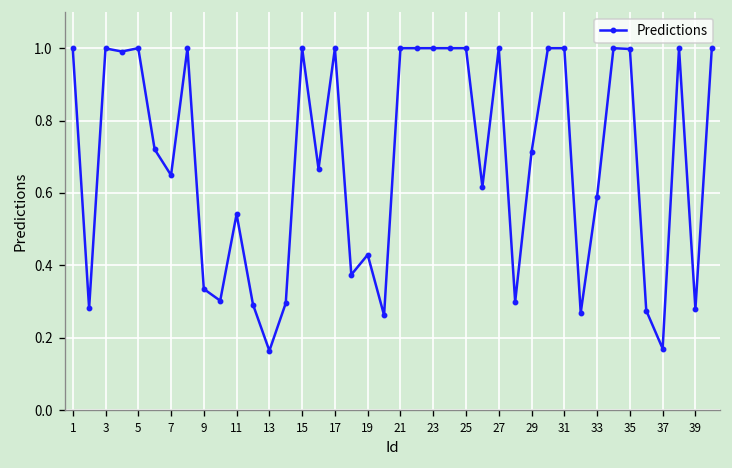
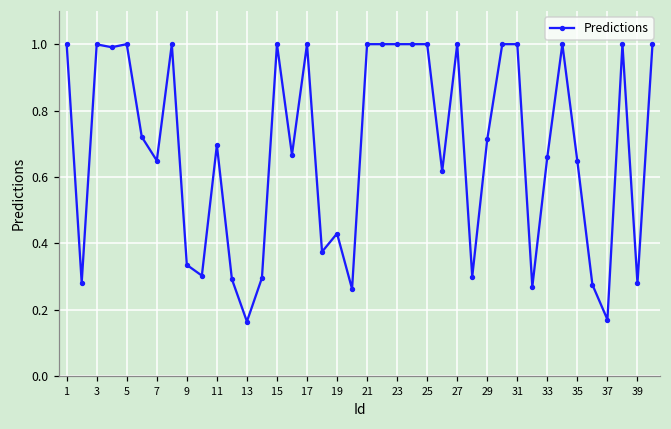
  {
    "1": 1.00,
    "3": 1.00,
    "5": 1.00,
    "7": 0.65,
    "9": 0.33,
-   "11": 0.54,
+   "11": 0.70,
    "13": 0.16,
    "15": 1.00,
    "17": 1.00,
    "19": 0.43,
    "21": 1.00,
    "23": 1.00,
    "25": 1.00,
    "27": 1.00,
    "29": 0.71,
    "31": 1.00,
-   "33": 0.59,
-   "35": 1.00,
+   "33": 0.66,
+   "35": 0.65,
    "37": 0.17,
    "39": 0.28
  }
